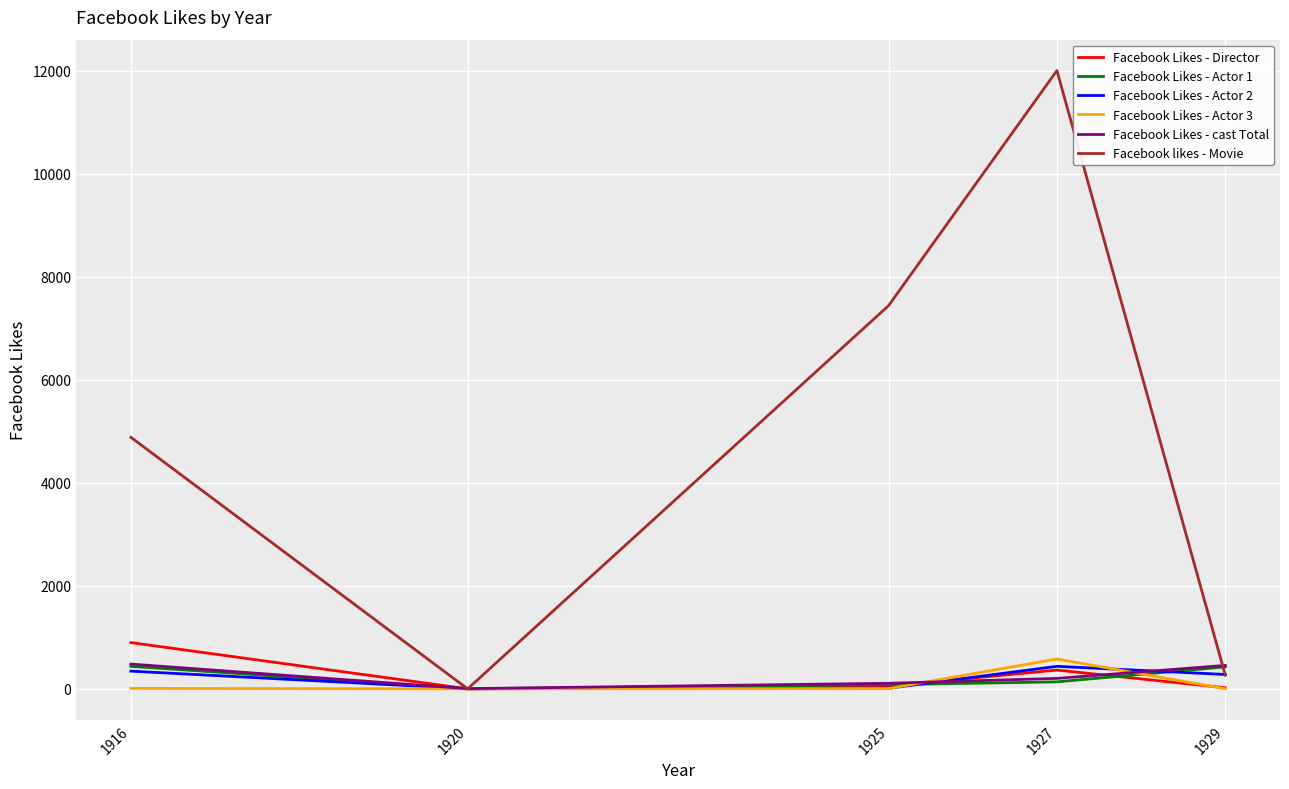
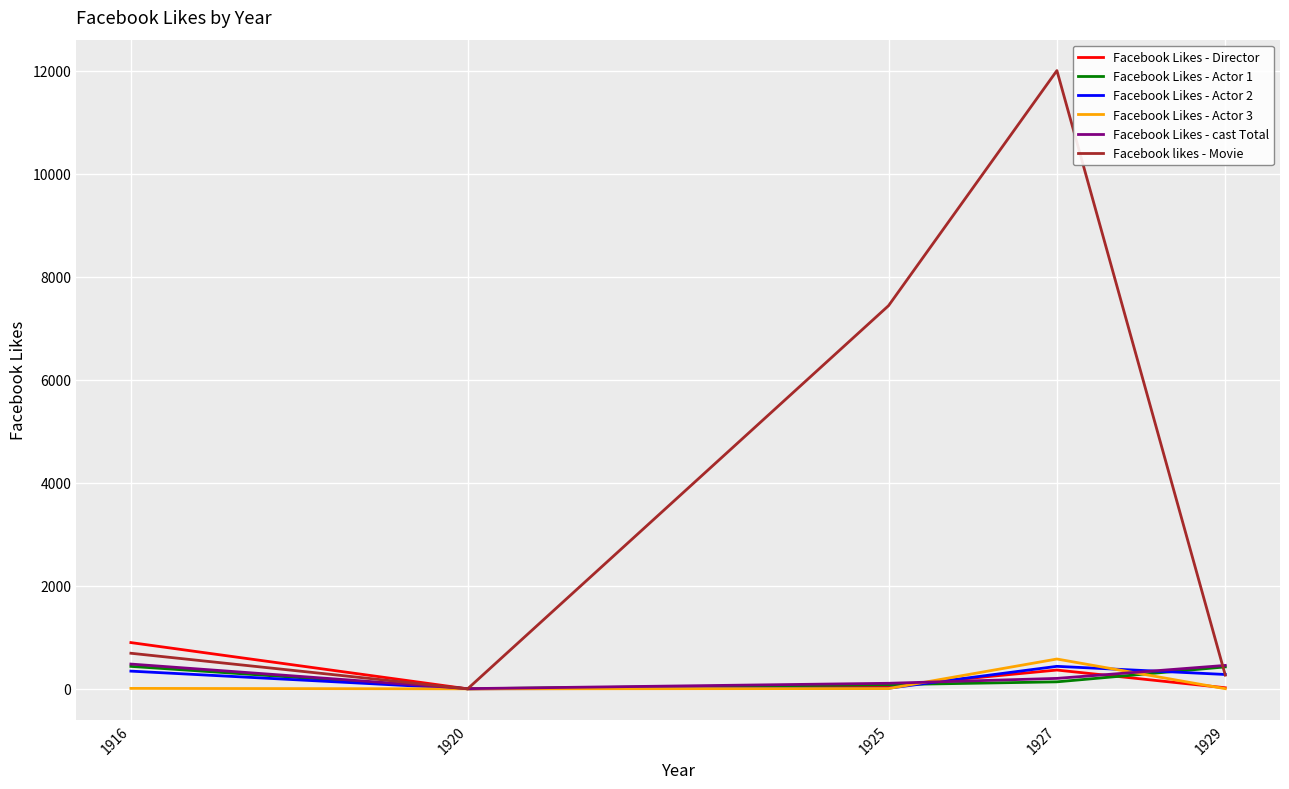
  {
    "Facebook Likes - Director": {
      "1916": 900,
      "1927": 400
    },
    "Facebook Likes - Actor 1": {
      "1927": 100
    },
    "Facebook Likes - Actor 2": {
      "1916": 300,
      "1927": 400
    },
    "Facebook Likes - Actor 3": {
      "1916": 0,
      "1927": 600
    },
    "Facebook Likes - cast Total": {
      "1927": 200
    },
    "Facebook likes - Movie": {
-     "1916": 4900,
+     "1916": 700,
      "1925": 7400,
      "1927": 12000
    }
  }
